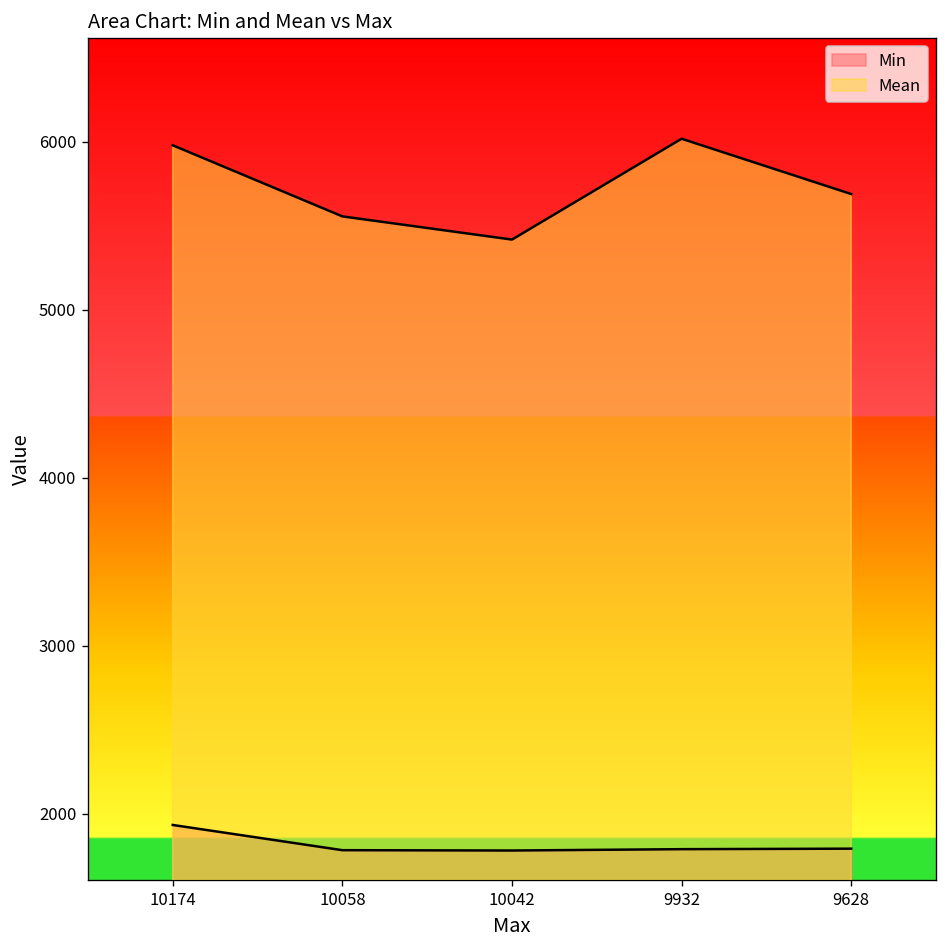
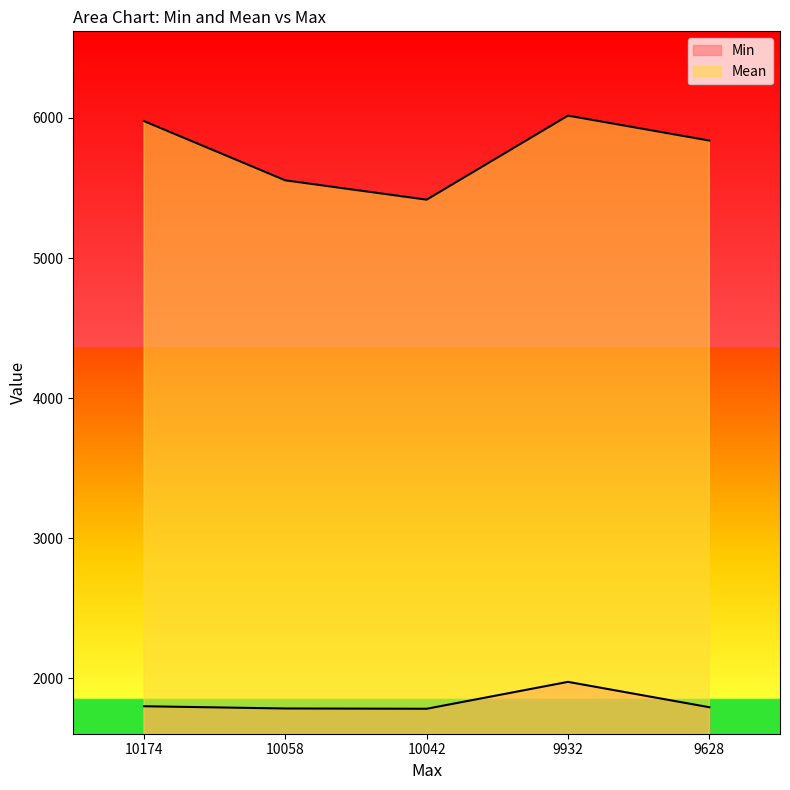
  {
    "Min": {
-     "10174": 1930,
+     "10174": 1800,
      "10058": 1780,
      "10042": 1780,
-     "9932": 1790,
+     "9932": 1970,
      "9628": 1790
    },
    "Mean": {
      "10174": 5980,
      "10058": 5560,
      "10042": 5420,
      "9932": 6020,
-     "9628": 5690
+     "9628": 5840
    }
  }
